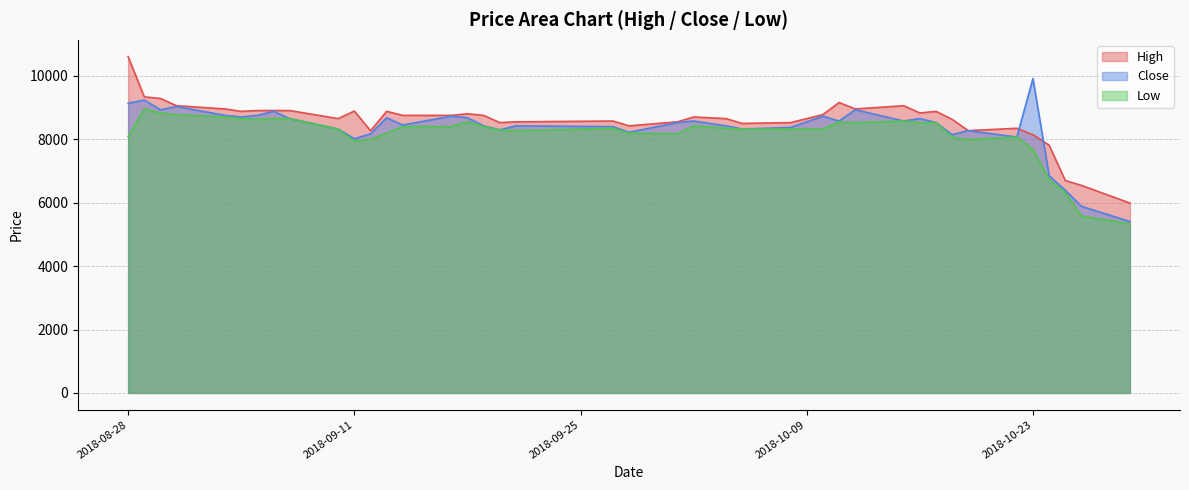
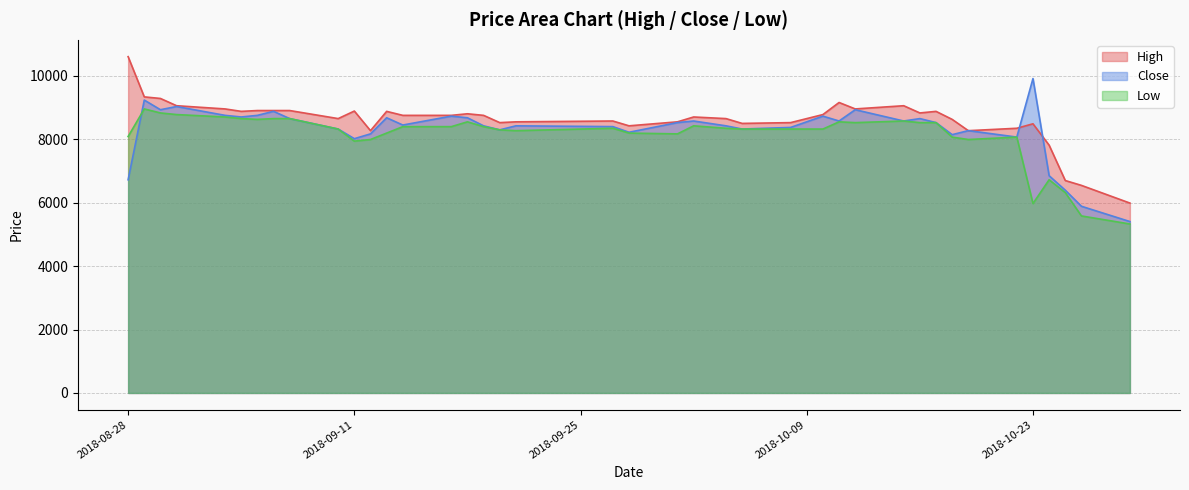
  {
    "High": {
      "2018-08-28": 10600,
      "2018-09-11": 8900,
-     "2018-10-23": 8100
+     "2018-10-23": 8500
    },
    "Close": {
-     "2018-08-28": 9100,
+     "2018-08-28": 6700,
      "2018-10-23": 9900
    },
    "Low": {
      "2018-08-28": 8100,
-     "2018-10-23": 7700
+     "2018-10-23": 6000
    }
  }
